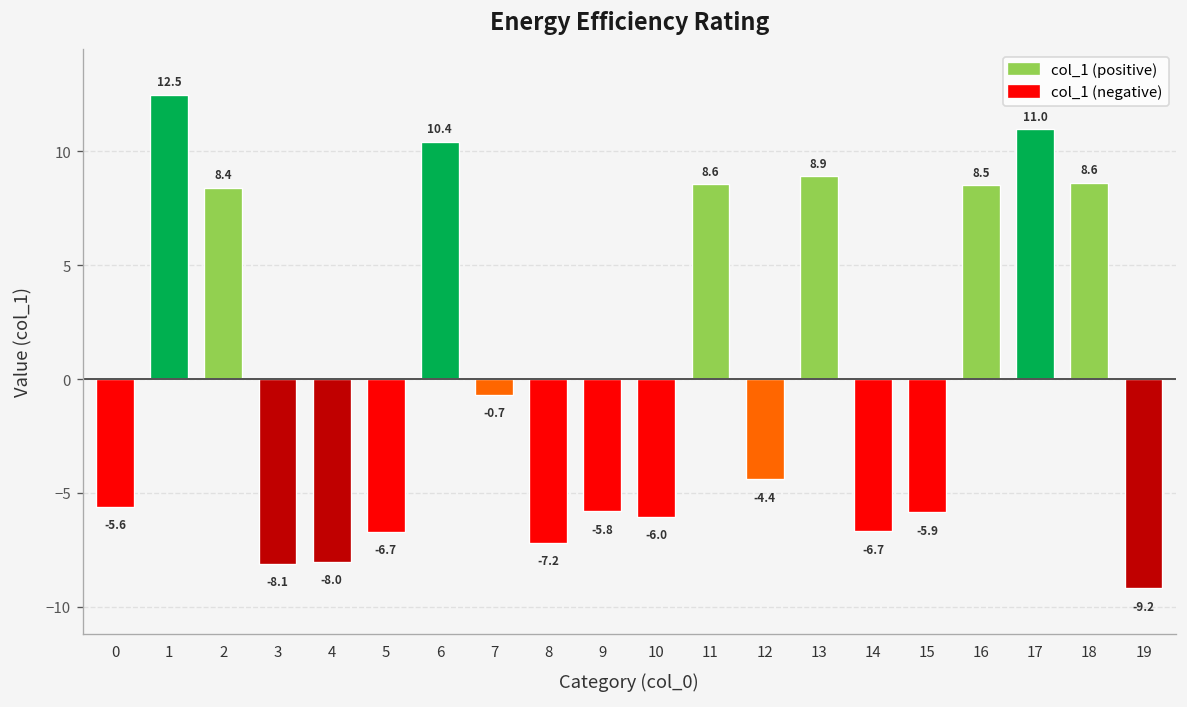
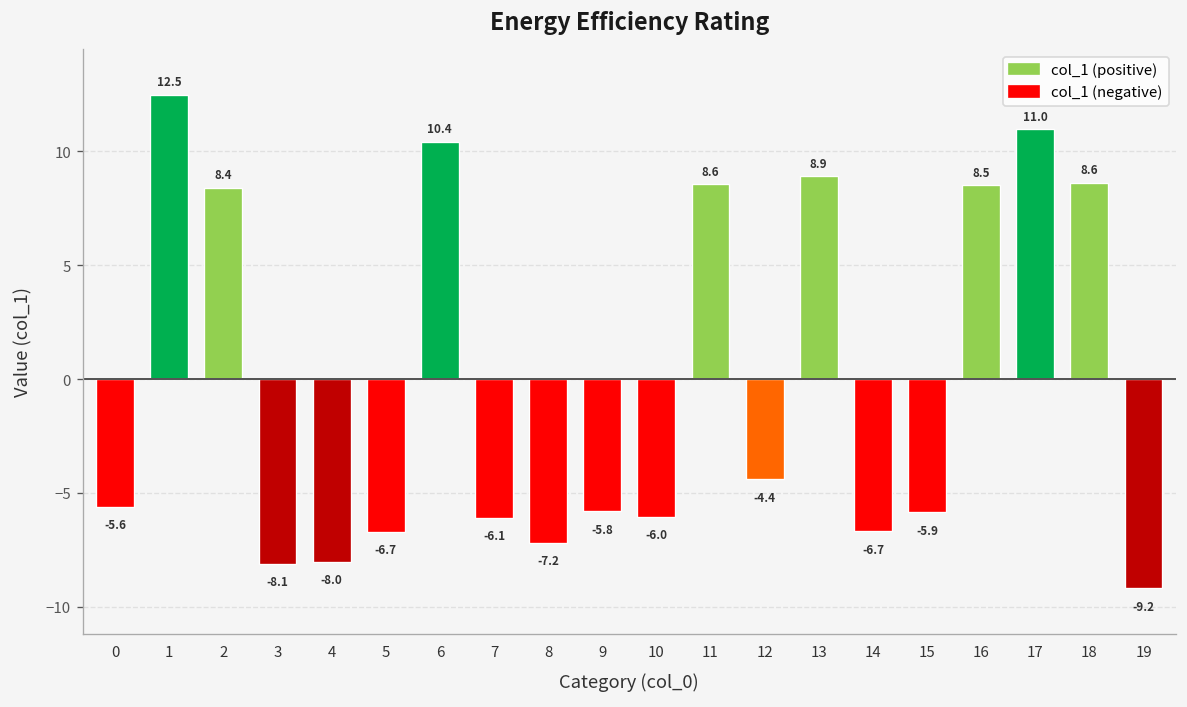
  {
    "0": -5.6,
    "1": 12.5,
    "2": 8.4,
    "3": -8.1,
    "4": -8.0,
    "5": -6.7,
    "6": 10.4,
-   "7": -0.7,
+   "7": -6.1,
    "8": -7.2,
    "9": -5.8,
    "10": -6.0,
    "11": 8.6,
    "12": -4.4,
    "13": 8.9,
    "14": -6.7,
    "15": -5.9,
    "16": 8.5,
    "17": 11.0,
    "18": 8.6,
    "19": -9.2
  }
